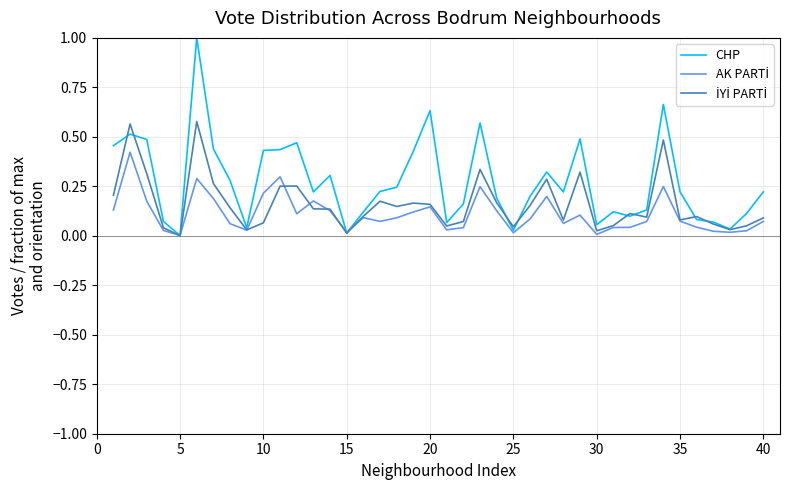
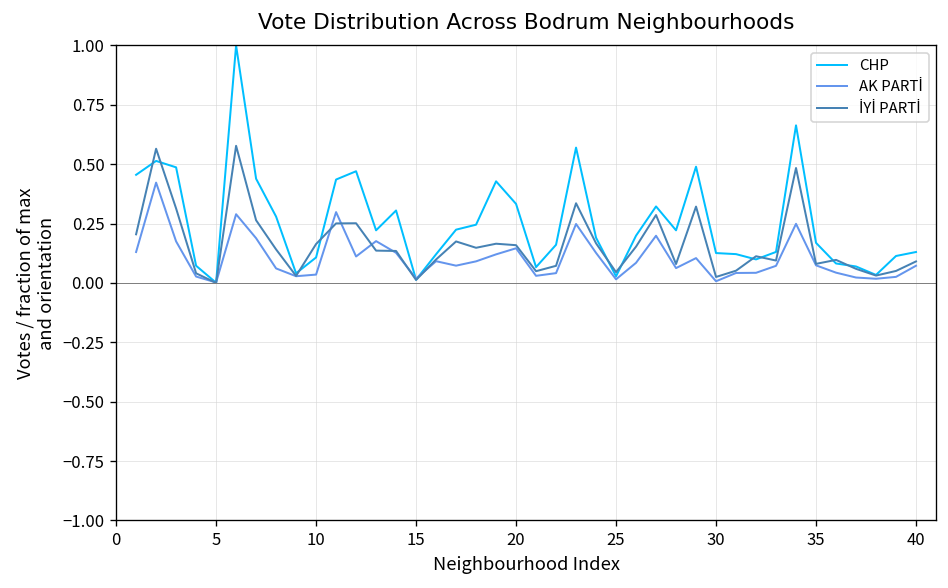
  {
    "CHP": {
-     "10": 0.43,
-     "20": 0.63,
-     "30": 0.06,
-     "35": 0.22,
-     "40": 0.22
+     "10": 0.11,
+     "20": 0.33,
+     "30": 0.13,
+     "35": 0.17,
+     "40": 0.13
    },
    "AK PARTİ": {
-     "10": 0.22,
+     "10": 0.04,
      "20": 0.15,
      "30": 0.01,
      "40": 0.07
    },
    "İYİ PARTİ": {
-     "10": 0.07,
+     "10": 0.16,
      "20": 0.16,
      "25": 0.05,
      "30": 0.03,
      "40": 0.09
    }
  }
